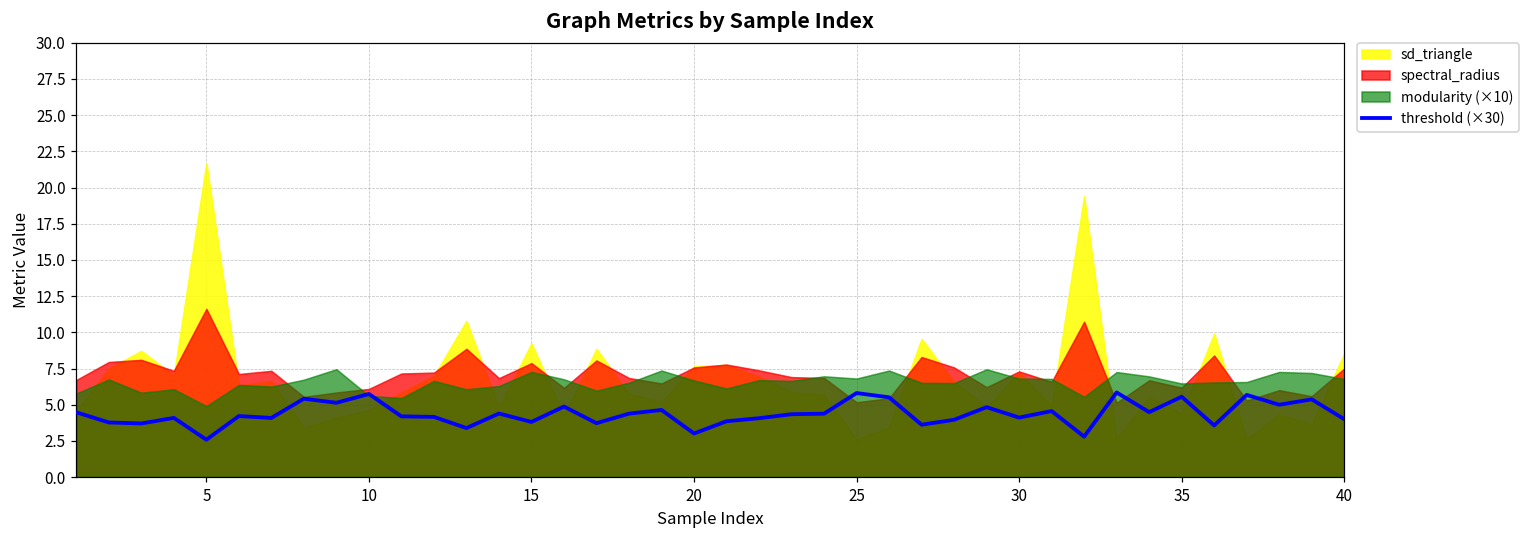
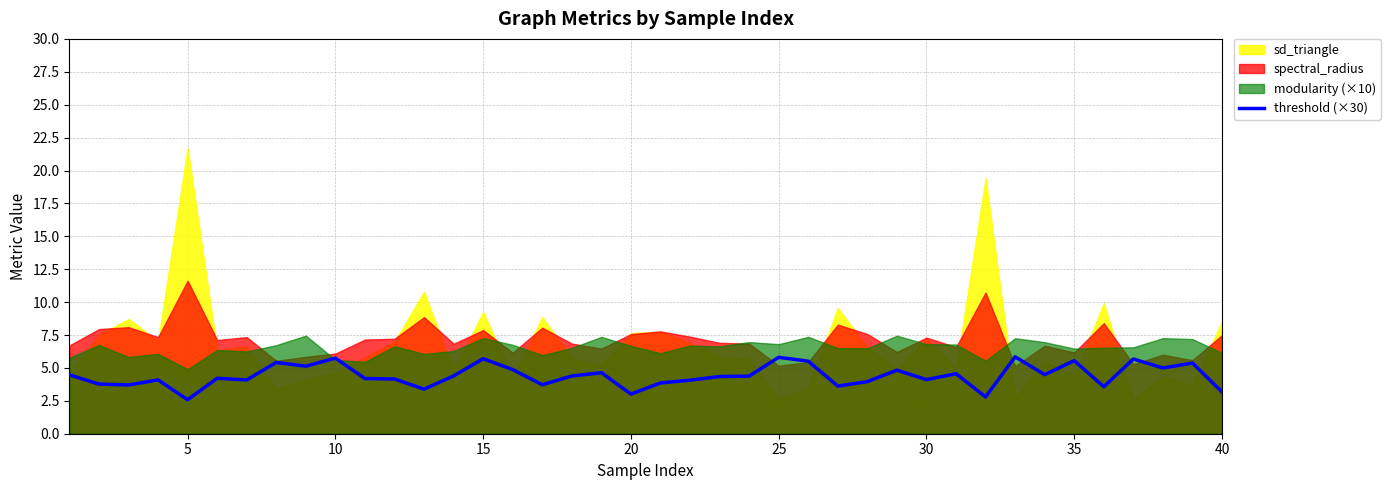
  {
    "threshold (×30)": {
      "5": 2.6,
-     "15": 3.8,
+     "15": 5.7,
      "20": 3.0,
      "25": 5.8,
      "30": 4.1,
      "35": 5.6,
-     "40": 4.0
+     "40": 3.2
    },
    "sd_triangle": {
      "5": 21.7,
      "10": 4.6,
      "15": 9.2,
      "25": 2.6,
      "35": 4.4,
      "40": 8.5
    },
    "spectral_radius": {
      "5": 11.6,
      "10": 6.1,
      "15": 7.9,
      "25": 5.2,
      "35": 6.2,
      "40": 7.5
    },
    "modularity (×10)": {
      "5": 4.9,
      "15": 7.3,
      "20": 6.7,
      "25": 6.8,
      "30": 6.8,
      "35": 6.5,
-     "40": 6.8
+     "40": 6.1
    }
  }
